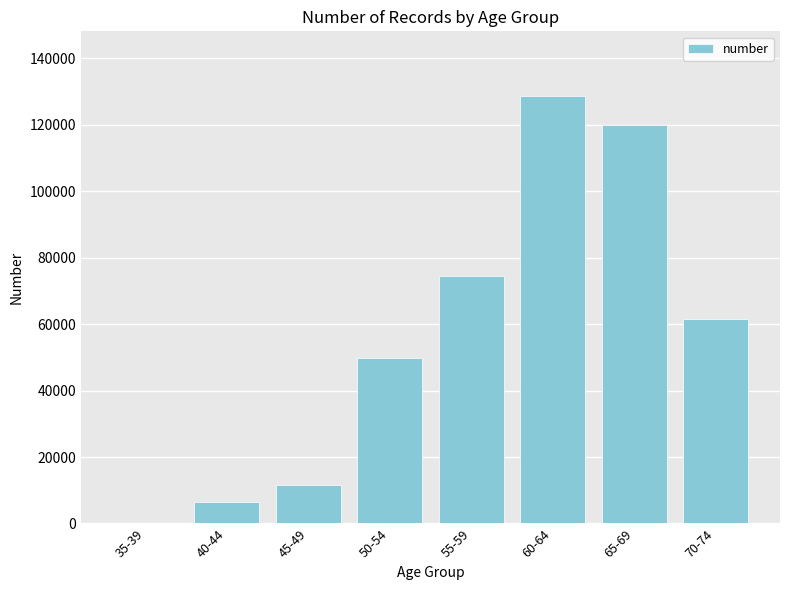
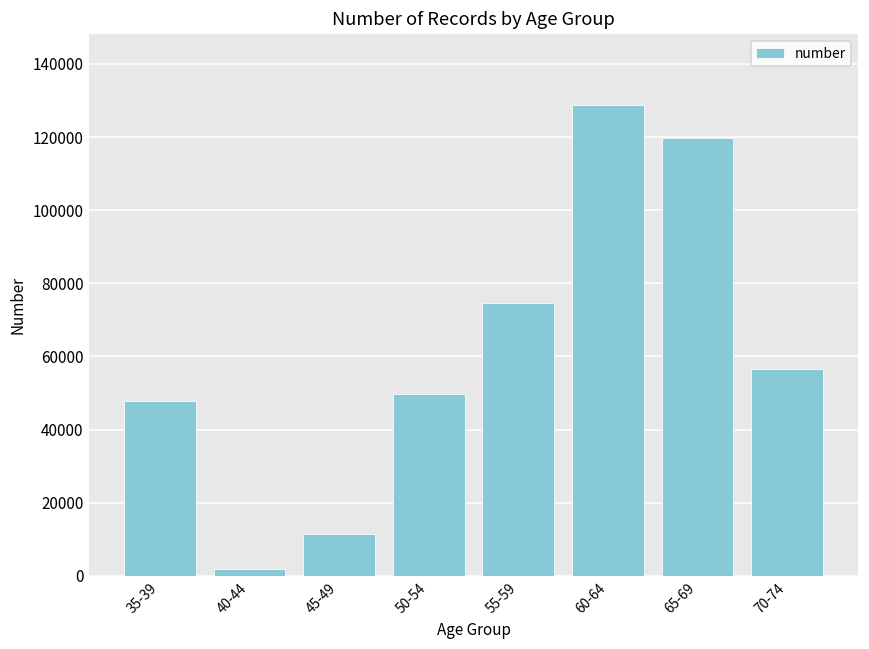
  {
-   "35-39": 0,
-   "40-44": 6000,
+   "35-39": 48000,
+   "40-44": 2000,
    "45-49": 11000,
    "50-54": 50000,
    "55-59": 75000,
    "60-64": 129000,
    "65-69": 120000,
-   "70-74": 61000
+   "70-74": 56000
  }
